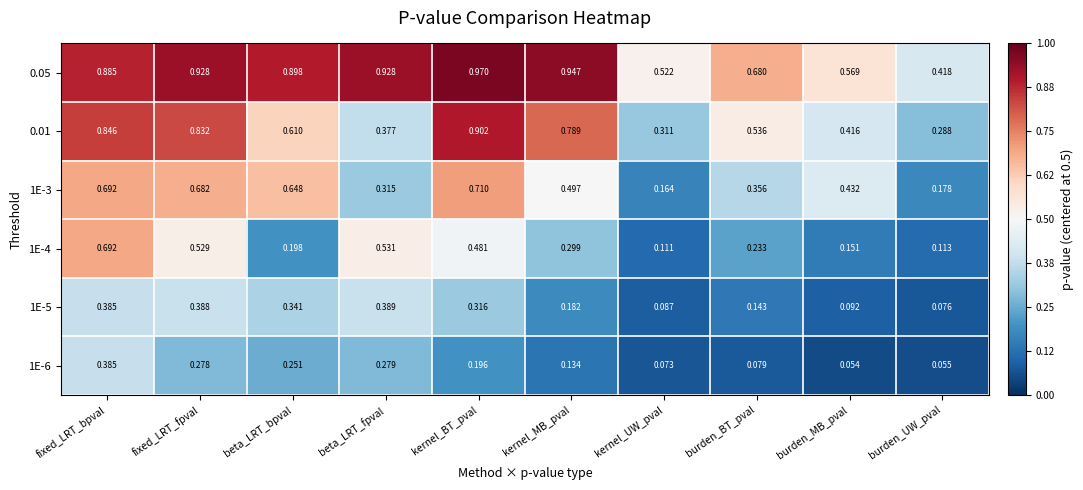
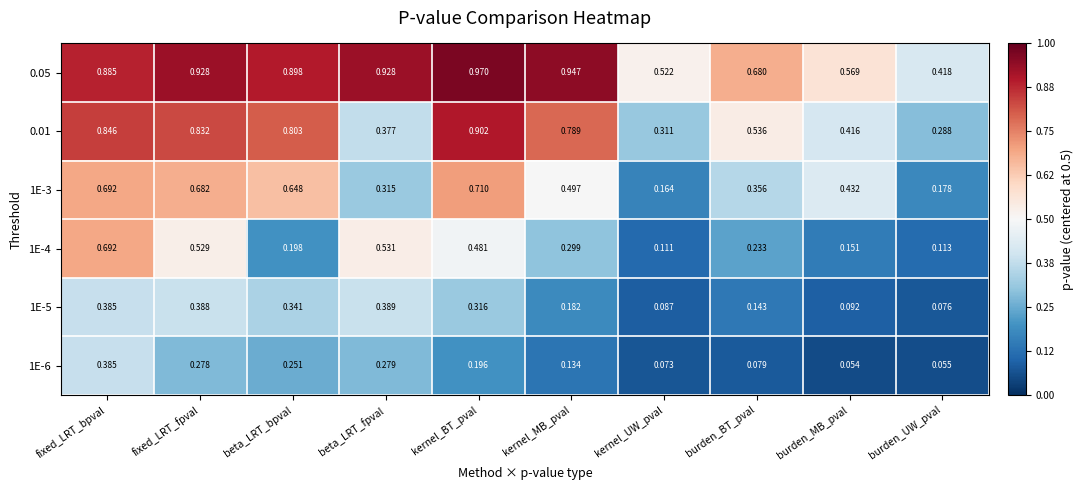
  {
    "0.05": {
      "fixed_LRT_bpval": 0.885,
      "fixed_LRT_fpval": 0.928,
      "beta_LRT_bpval": 0.898,
      "beta_LRT_fpval": 0.928,
      "kernel_BT_pval": 0.970,
      "kernel_MB_pval": 0.947,
      "kernel_UW_pval": 0.522,
      "burden_BT_pval": 0.680,
      "burden_MB_pval": 0.569,
      "burden_UW_pval": 0.418
    },
    "0.01": {
      "fixed_LRT_bpval": 0.846,
      "fixed_LRT_fpval": 0.832,
-     "beta_LRT_bpval": 0.610,
+     "beta_LRT_bpval": 0.803,
      "beta_LRT_fpval": 0.377,
      "kernel_BT_pval": 0.902,
      "kernel_MB_pval": 0.789,
      "kernel_UW_pval": 0.311,
      "burden_BT_pval": 0.536,
      "burden_MB_pval": 0.416,
      "burden_UW_pval": 0.288
    },
    "1E-3": {
      "fixed_LRT_bpval": 0.692,
      "fixed_LRT_fpval": 0.682,
      "beta_LRT_bpval": 0.648,
      "beta_LRT_fpval": 0.315,
      "kernel_BT_pval": 0.710,
      "kernel_MB_pval": 0.497,
      "kernel_UW_pval": 0.164,
      "burden_BT_pval": 0.356,
      "burden_MB_pval": 0.432,
      "burden_UW_pval": 0.178
    },
    "1E-4": {
      "fixed_LRT_bpval": 0.692,
      "fixed_LRT_fpval": 0.529,
      "beta_LRT_bpval": 0.198,
      "beta_LRT_fpval": 0.531,
      "kernel_BT_pval": 0.481,
      "kernel_MB_pval": 0.299,
      "kernel_UW_pval": 0.111,
      "burden_BT_pval": 0.233,
      "burden_MB_pval": 0.151,
      "burden_UW_pval": 0.113
    },
    "1E-5": {
      "fixed_LRT_bpval": 0.385,
      "fixed_LRT_fpval": 0.388,
      "beta_LRT_bpval": 0.341,
      "beta_LRT_fpval": 0.389,
      "kernel_BT_pval": 0.316,
      "kernel_MB_pval": 0.182,
      "kernel_UW_pval": 0.087,
      "burden_BT_pval": 0.143,
      "burden_MB_pval": 0.092,
      "burden_UW_pval": 0.076
    },
    "1E-6": {
      "fixed_LRT_bpval": 0.385,
      "fixed_LRT_fpval": 0.278,
      "beta_LRT_bpval": 0.251,
      "beta_LRT_fpval": 0.279,
      "kernel_BT_pval": 0.196,
      "kernel_MB_pval": 0.134,
      "kernel_UW_pval": 0.073,
      "burden_BT_pval": 0.079,
      "burden_MB_pval": 0.054,
      "burden_UW_pval": 0.055
    }
  }
